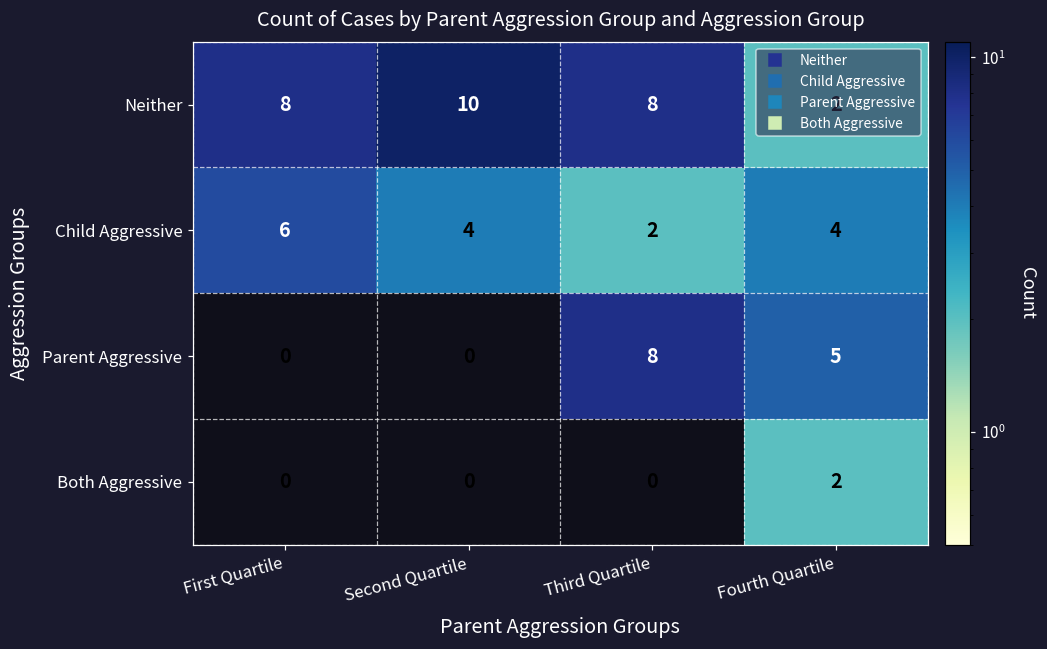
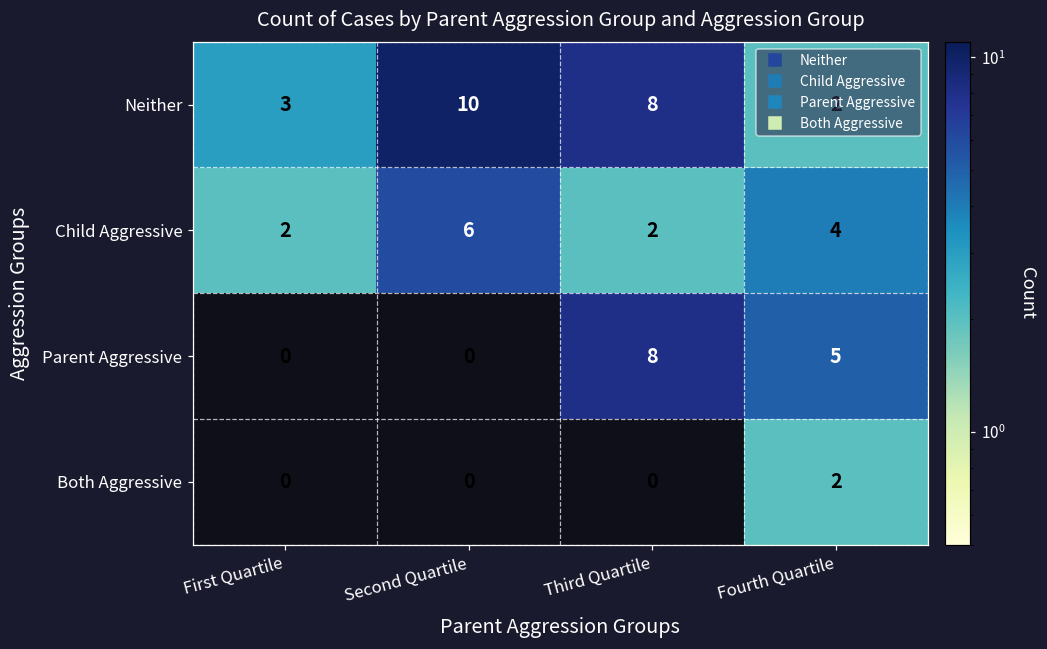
  {
    "Neither": {
-     "First Quartile": 8,
+     "First Quartile": 3,
      "Second Quartile": 10,
      "Third Quartile": 8
    },
    "Child Aggressive": {
-     "First Quartile": 6,
-     "Second Quartile": 4,
+     "First Quartile": 2,
+     "Second Quartile": 6,
      "Third Quartile": 2,
      "Fourth Quartile": 4
    },
    "Parent Aggressive": {
      "Third Quartile": 8,
      "Fourth Quartile": 5
    },
    "Both Aggressive": {
      "Fourth Quartile": 2
    }
  }
